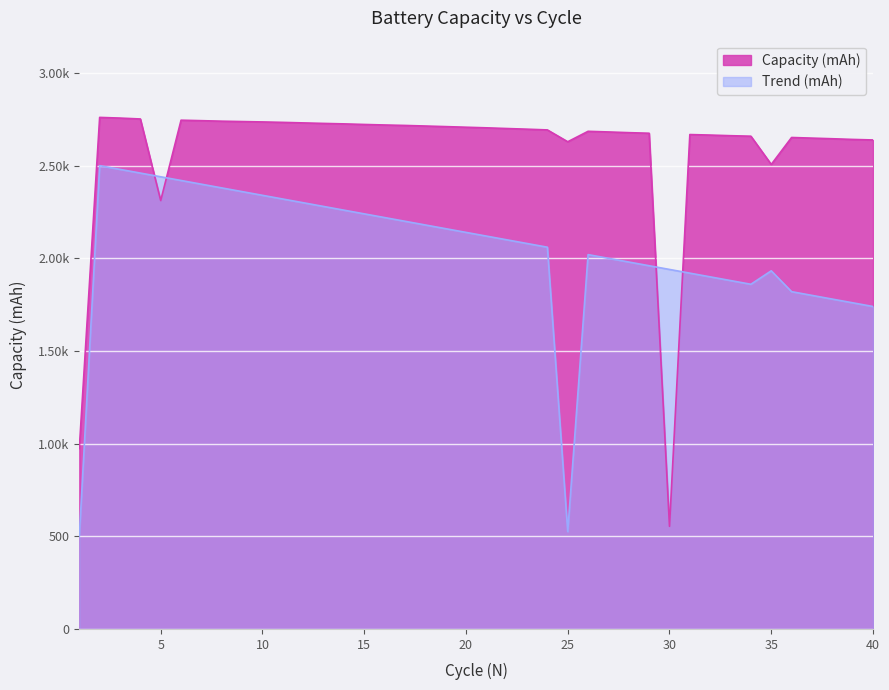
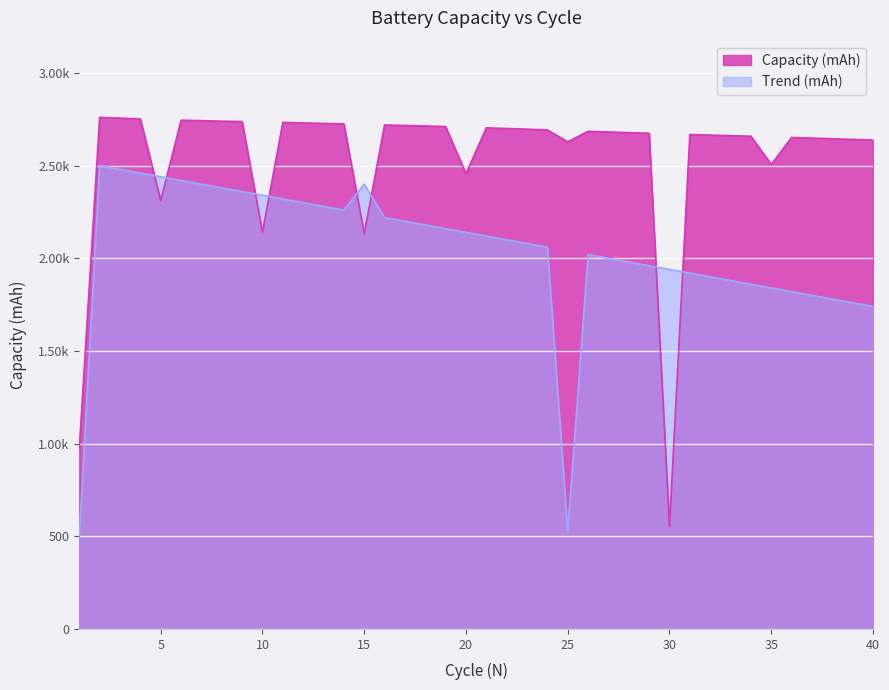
  {
    "Capacity (mAh)": {
      "5": 2310,
-     "10": 2740,
-     "15": 2720,
-     "20": 2710,
+     "10": 2140,
+     "15": 2130,
+     "20": 2460,
      "25": 2630,
      "30": 550,
      "35": 2510,
      "40": 2640
    },
    "Trend (mAh)": {
      "5": 2440,
      "10": 2340,
-     "15": 2240,
+     "15": 2400,
      "20": 2140,
      "25": 530,
      "30": 1940,
-     "35": 1930,
+     "35": 1840,
      "40": 1740
    }
  }
